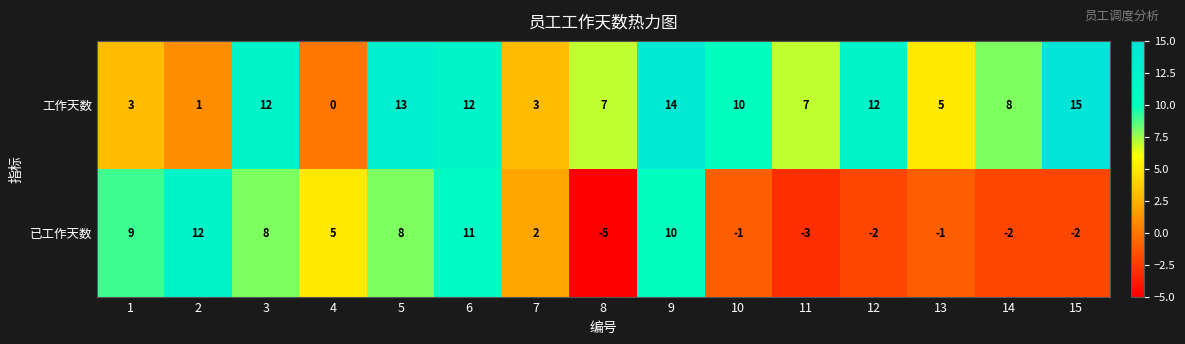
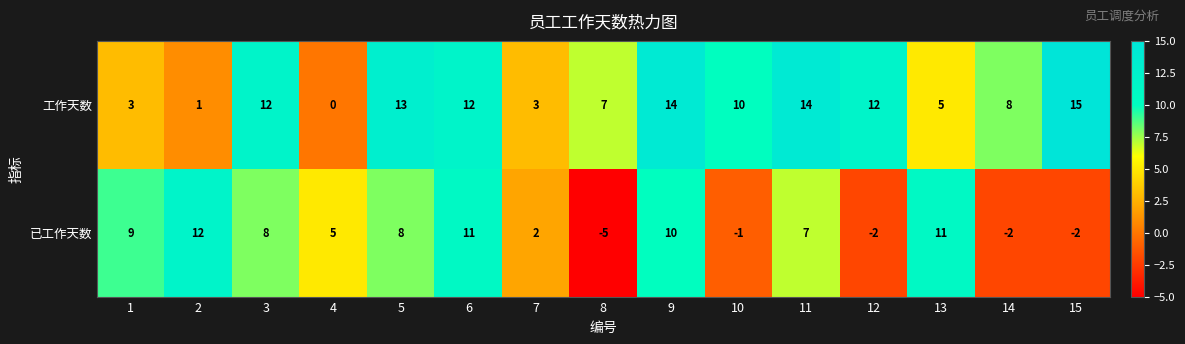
  {
    "工作天数": {
      "1": 3,
      "2": 1,
      "3": 12,
      "4": 0,
      "5": 13,
      "6": 12,
      "7": 3,
      "8": 7,
      "9": 14,
      "10": 10,
-     "11": 7,
+     "11": 14,
      "12": 12,
      "13": 5,
      "14": 8,
      "15": 15
    },
    "已工作天数": {
      "1": 9,
      "2": 12,
      "3": 8,
      "4": 5,
      "5": 8,
      "6": 11,
      "7": 2,
      "8": -5,
      "9": 10,
      "10": -1,
-     "11": -3,
+     "11": 7,
      "12": -2,
-     "13": -1,
+     "13": 11,
      "14": -2,
      "15": -2
    }
  }
